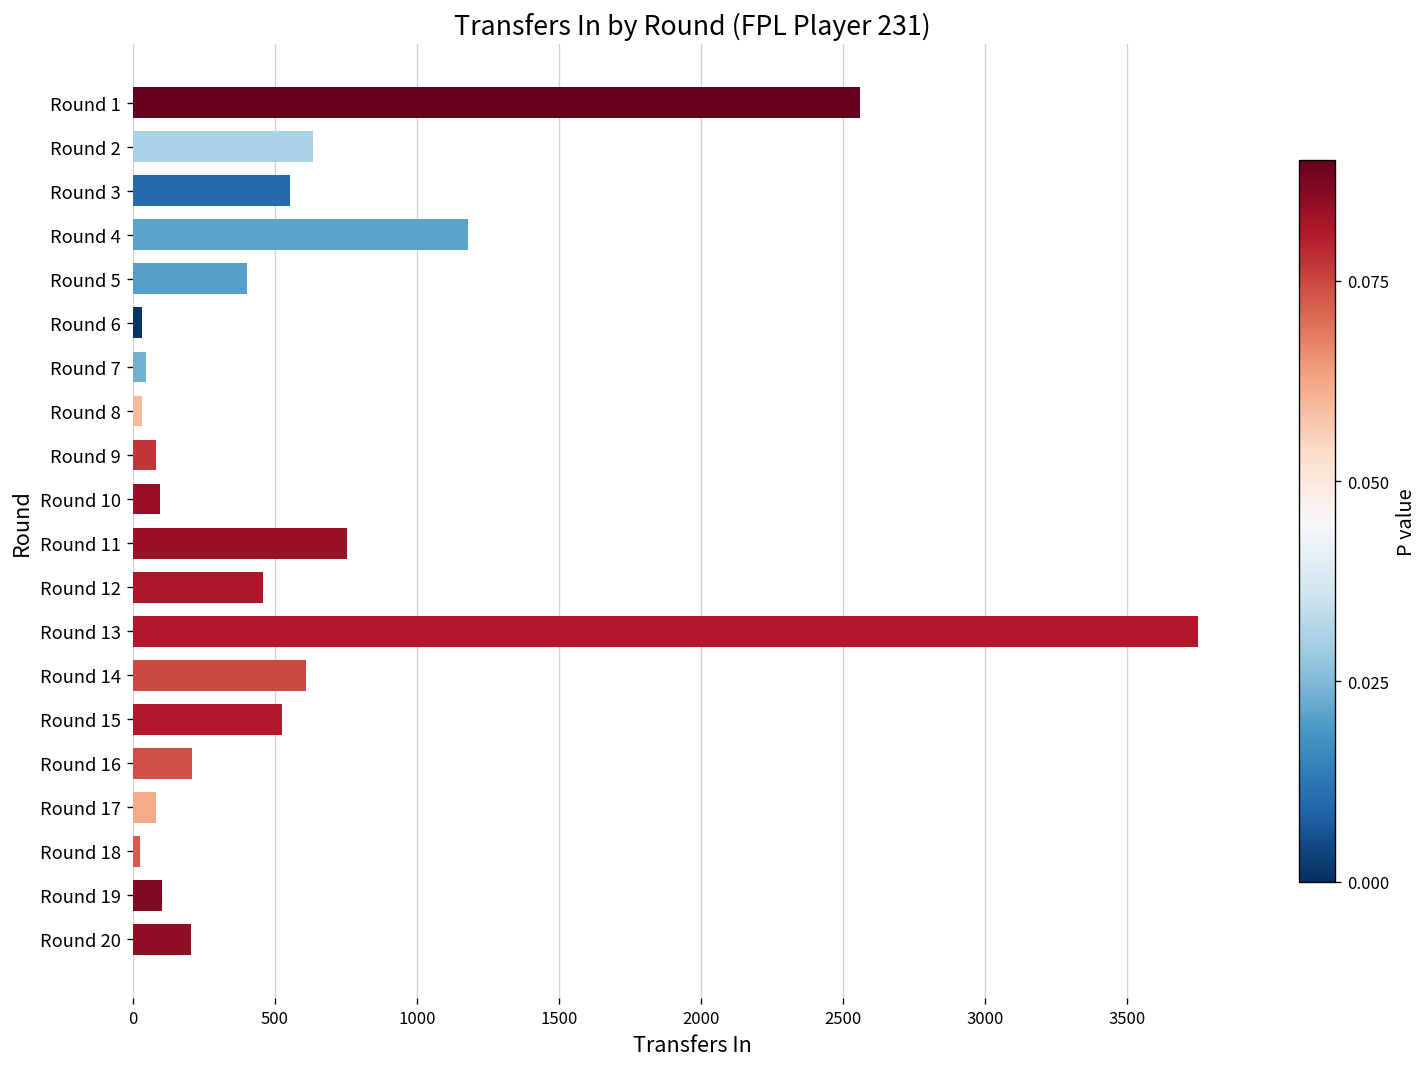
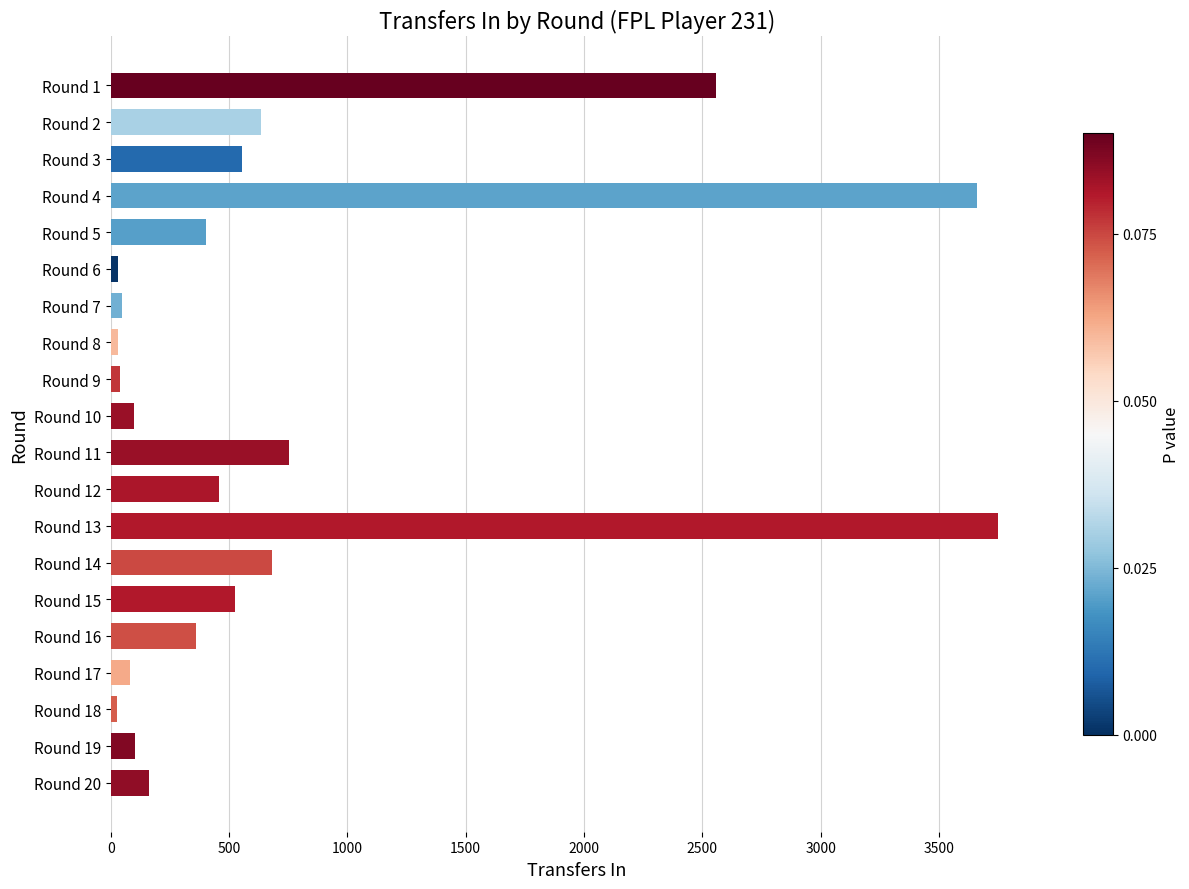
  {
    "Round 1": 2560,
    "Round 2": 640,
    "Round 3": 560,
-   "Round 4": 1180,
+   "Round 4": 3660,
    "Round 5": 400,
    "Round 6": 30,
    "Round 7": 50,
    "Round 8": 30,
-   "Round 9": 80,
+   "Round 9": 40,
    "Round 10": 100,
    "Round 11": 750,
    "Round 12": 460,
    "Round 13": 3750,
-   "Round 14": 610,
+   "Round 14": 680,
    "Round 15": 530,
-   "Round 16": 210,
+   "Round 16": 360,
    "Round 17": 80,
    "Round 18": 30,
    "Round 19": 100,
-   "Round 20": 200
+   "Round 20": 160
  }
